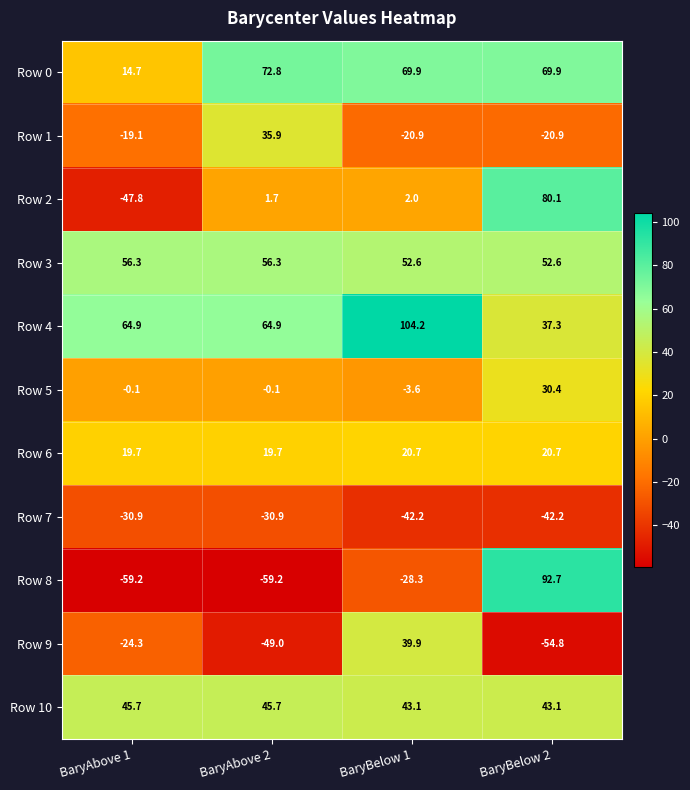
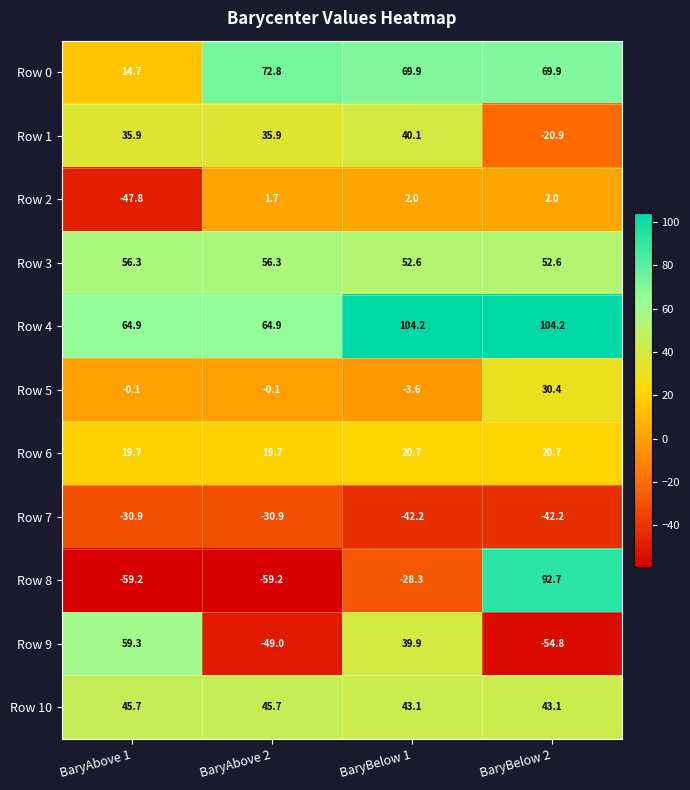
  {
    "Row 0": {
      "BaryAbove 1": 14.7,
      "BaryAbove 2": 72.8,
      "BaryBelow 1": 69.9,
      "BaryBelow 2": 69.9
    },
    "Row 1": {
-     "BaryAbove 1": -19.1,
+     "BaryAbove 1": 35.9,
      "BaryAbove 2": 35.9,
-     "BaryBelow 1": -20.9,
+     "BaryBelow 1": 40.1,
      "BaryBelow 2": -20.9
    },
    "Row 2": {
      "BaryAbove 1": -47.8,
      "BaryAbove 2": 1.7,
      "BaryBelow 1": 2.0,
-     "BaryBelow 2": 80.1
+     "BaryBelow 2": 2.0
    },
    "Row 3": {
      "BaryAbove 1": 56.3,
      "BaryAbove 2": 56.3,
      "BaryBelow 1": 52.6,
      "BaryBelow 2": 52.6
    },
    "Row 4": {
      "BaryAbove 1": 64.9,
      "BaryAbove 2": 64.9,
      "BaryBelow 1": 104.2,
-     "BaryBelow 2": 37.3
+     "BaryBelow 2": 104.2
    },
    "Row 5": {
      "BaryAbove 1": -0.1,
      "BaryAbove 2": -0.1,
      "BaryBelow 1": -3.6,
      "BaryBelow 2": 30.4
    },
    "Row 6": {
      "BaryAbove 1": 19.7,
      "BaryAbove 2": 19.7,
      "BaryBelow 1": 20.7,
      "BaryBelow 2": 20.7
    },
    "Row 7": {
      "BaryAbove 1": -30.9,
      "BaryAbove 2": -30.9,
      "BaryBelow 1": -42.2,
      "BaryBelow 2": -42.2
    },
    "Row 8": {
      "BaryAbove 1": -59.2,
      "BaryAbove 2": -59.2,
      "BaryBelow 1": -28.3,
      "BaryBelow 2": 92.7
    },
    "Row 9": {
-     "BaryAbove 1": -24.3,
+     "BaryAbove 1": 59.3,
      "BaryAbove 2": -49.0,
      "BaryBelow 1": 39.9,
      "BaryBelow 2": -54.8
    },
    "Row 10": {
      "BaryAbove 1": 45.7,
      "BaryAbove 2": 45.7,
      "BaryBelow 1": 43.1,
      "BaryBelow 2": 43.1
    }
  }
